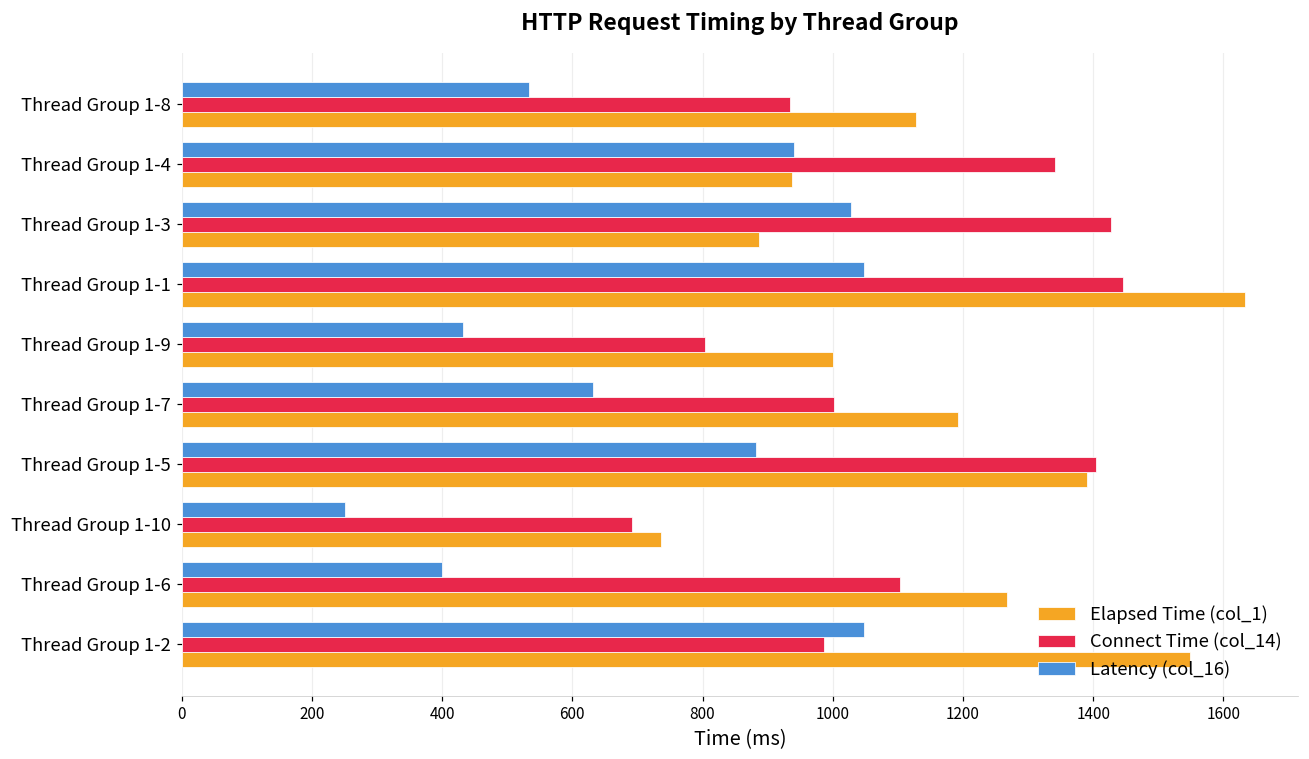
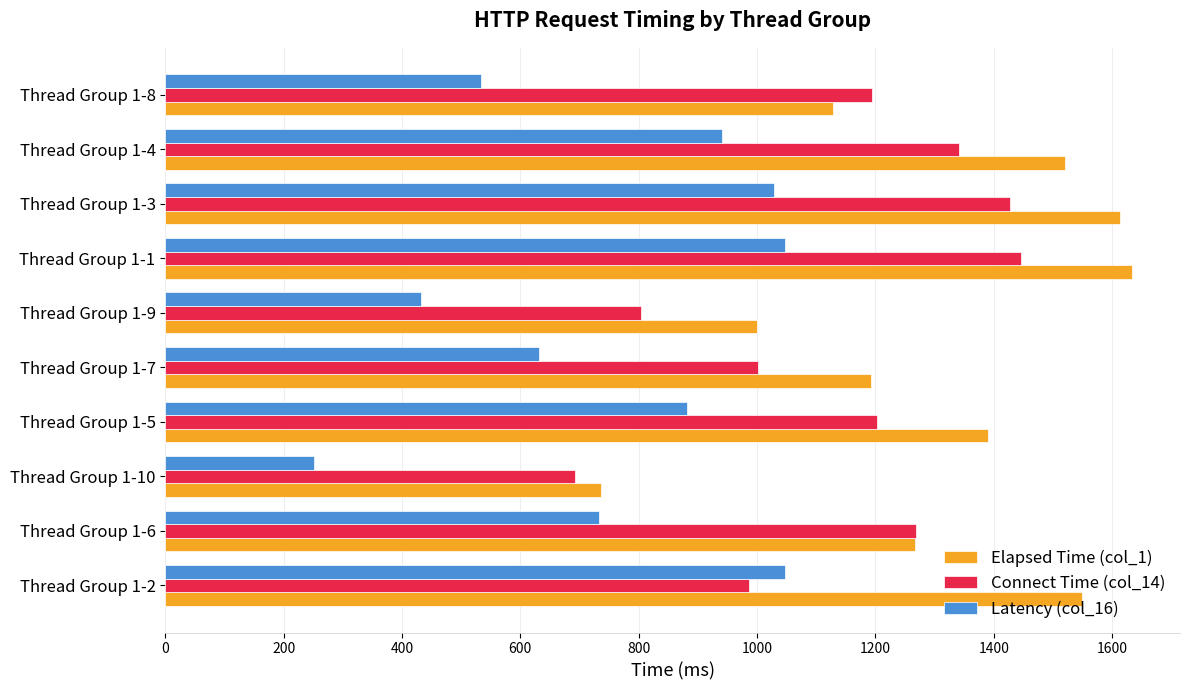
  {
    "Elapsed Time (col_1)": {
      "Thread Group 1-8": 1130,
-     "Thread Group 1-4": 940,
-     "Thread Group 1-3": 890,
+     "Thread Group 1-4": 1520,
+     "Thread Group 1-3": 1610,
      "Thread Group 1-1": 1630,
      "Thread Group 1-9": 1000,
      "Thread Group 1-7": 1190,
      "Thread Group 1-5": 1390,
      "Thread Group 1-10": 740,
      "Thread Group 1-6": 1270,
      "Thread Group 1-2": 1550
    },
    "Connect Time (col_14)": {
-     "Thread Group 1-8": 930,
+     "Thread Group 1-8": 1200,
      "Thread Group 1-4": 1340,
      "Thread Group 1-3": 1430,
      "Thread Group 1-1": 1450,
      "Thread Group 1-9": 800,
      "Thread Group 1-7": 1000,
-     "Thread Group 1-5": 1410,
+     "Thread Group 1-5": 1200,
      "Thread Group 1-10": 690,
-     "Thread Group 1-6": 1100,
+     "Thread Group 1-6": 1270,
      "Thread Group 1-2": 990
    },
    "Latency (col_16)": {
      "Thread Group 1-8": 530,
      "Thread Group 1-4": 940,
      "Thread Group 1-3": 1030,
      "Thread Group 1-1": 1050,
      "Thread Group 1-9": 430,
      "Thread Group 1-7": 630,
      "Thread Group 1-5": 880,
      "Thread Group 1-10": 250,
-     "Thread Group 1-6": 400,
+     "Thread Group 1-6": 730,
      "Thread Group 1-2": 1050
    }
  }
